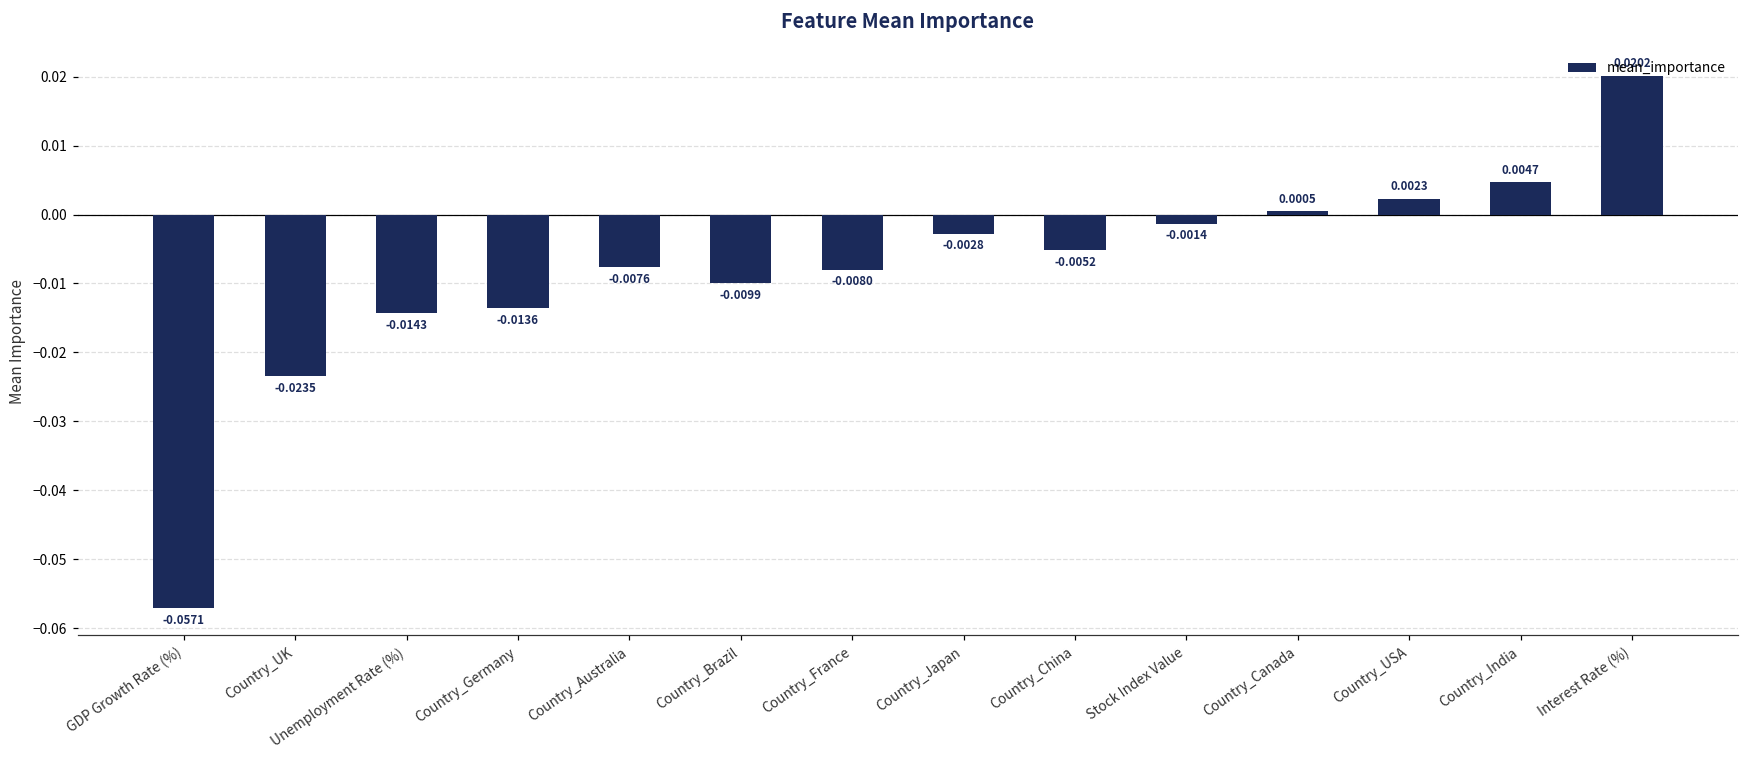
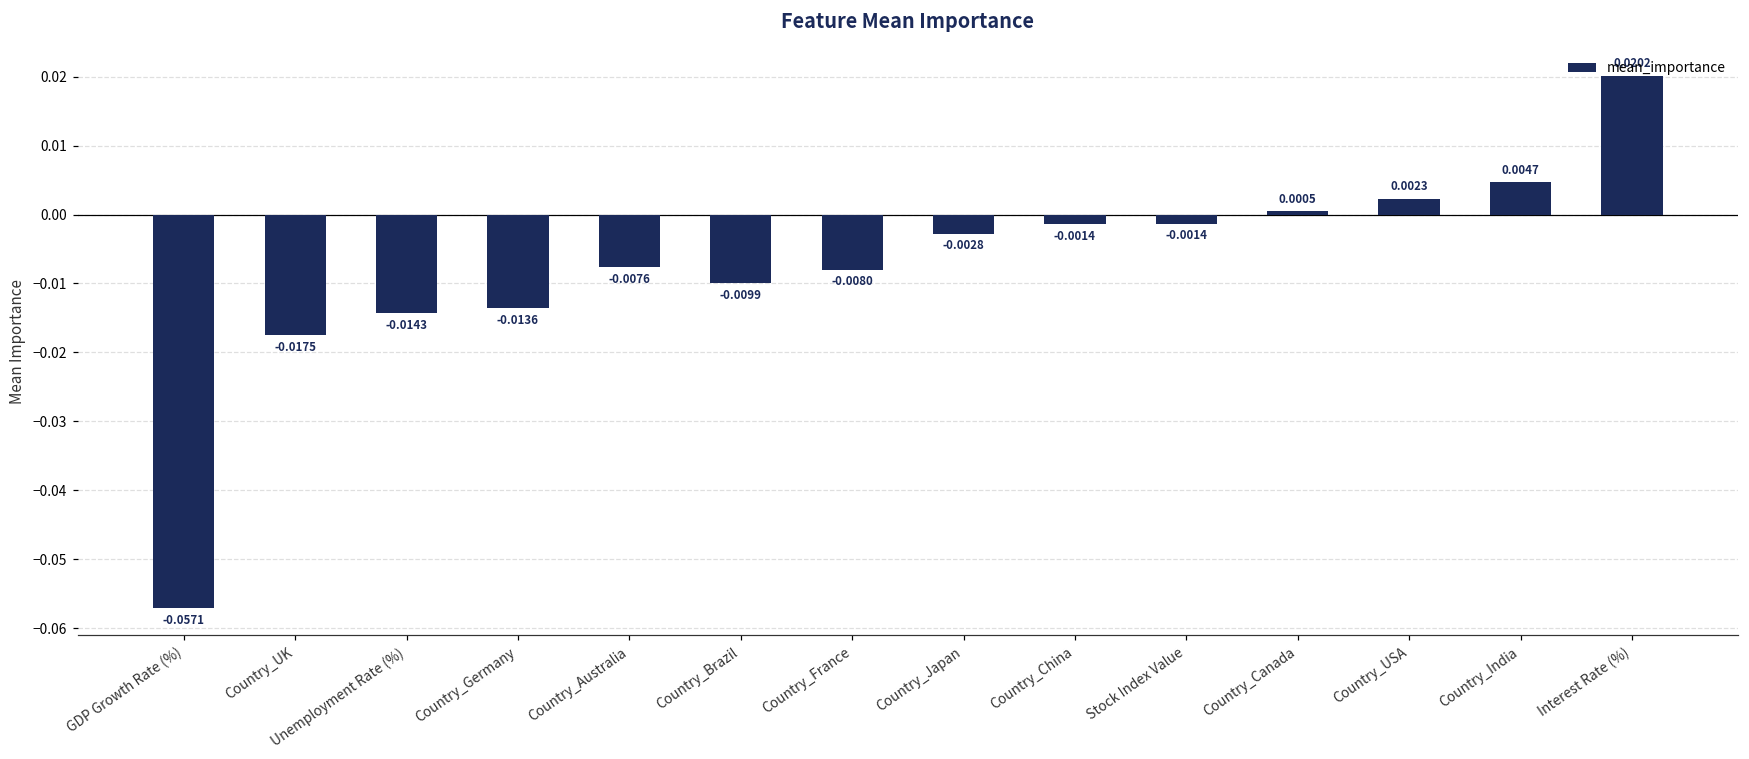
  {
    "GDP Growth Rate (%)": -0.0571,
-   "Country_UK": -0.0235,
+   "Country_UK": -0.0175,
    "Unemployment Rate (%)": -0.0143,
    "Country_Germany": -0.0136,
    "Country_Australia": -0.0076,
    "Country_Brazil": -0.0099,
    "Country_France": -0.0080,
    "Country_Japan": -0.0028,
-   "Country_China": -0.0052,
+   "Country_China": -0.0014,
    "Stock Index Value": -0.0014,
    "Country_Canada": 0.0005,
    "Country_USA": 0.0023,
    "Country_India": 0.0047,
    "Interest Rate (%)": 0.0202
  }
